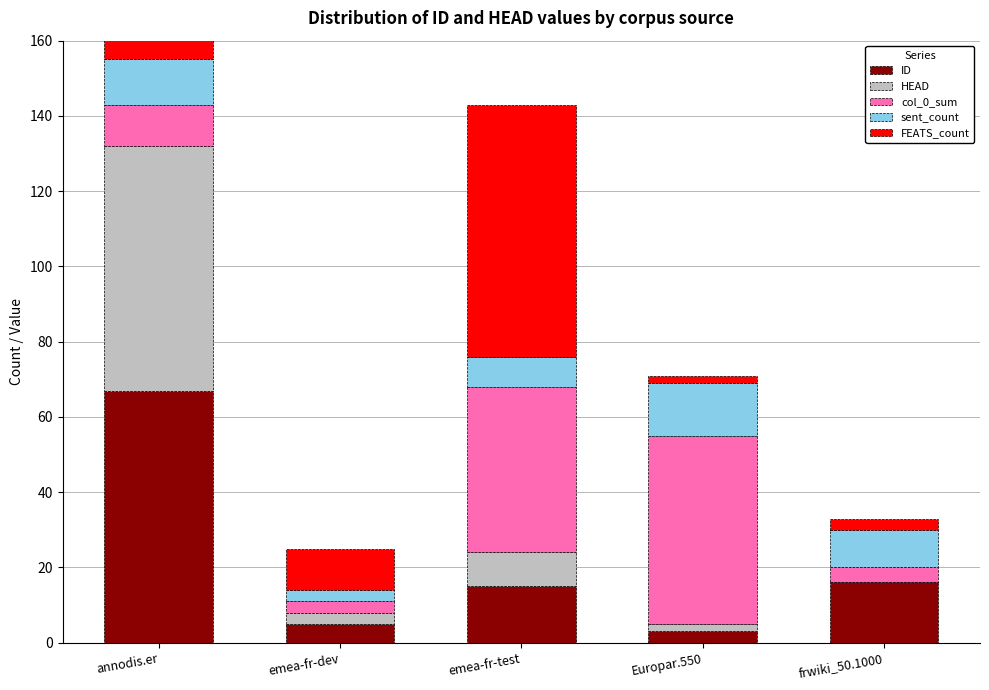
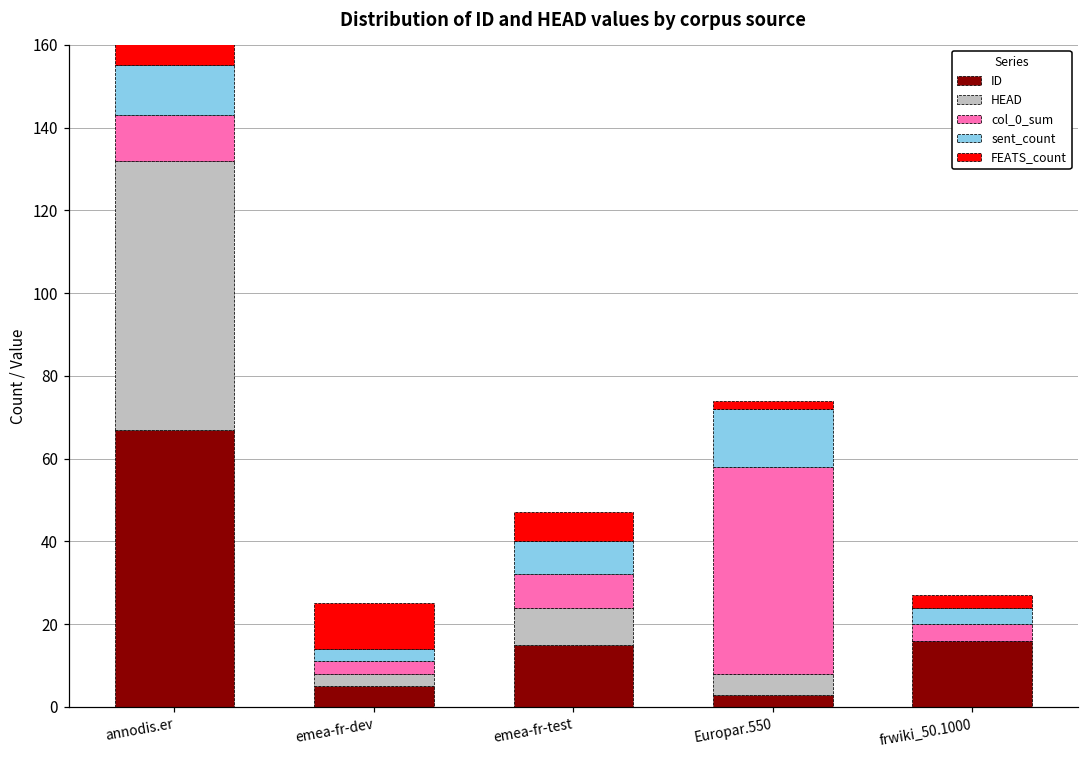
  {
    "ID": {
      "annodis.er": 67,
      "emea-fr-dev": 5,
      "emea-fr-test": 15,
      "Europar.550": 3,
      "frwiki_50.1000": 16
    },
    "HEAD": {
      "annodis.er": 65,
      "emea-fr-dev": 3,
      "emea-fr-test": 9,
-     "Europar.550": 2,
+     "Europar.550": 5,
      "frwiki_50.1000": 0
    },
    "col_0_sum": {
      "annodis.er": 11,
      "emea-fr-dev": 3,
-     "emea-fr-test": 44,
+     "emea-fr-test": 8,
      "Europar.550": 50,
      "frwiki_50.1000": 4
    },
    "sent_count": {
      "annodis.er": 12,
      "emea-fr-dev": 3,
      "emea-fr-test": 8,
      "Europar.550": 14,
-     "frwiki_50.1000": 10
+     "frwiki_50.1000": 4
    },
    "FEATS_count": {
      "emea-fr-dev": 11,
-     "emea-fr-test": 67,
+     "emea-fr-test": 7,
      "Europar.550": 2,
      "frwiki_50.1000": 3
    }
  }
